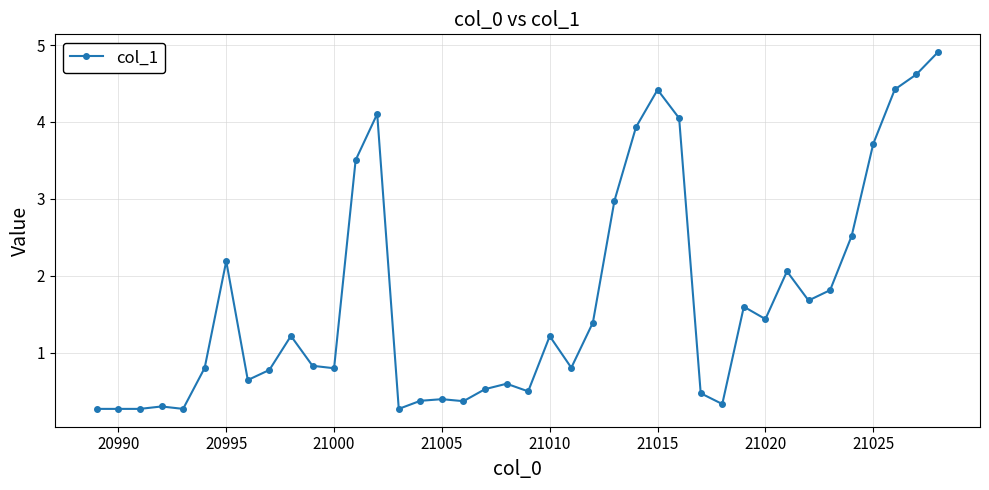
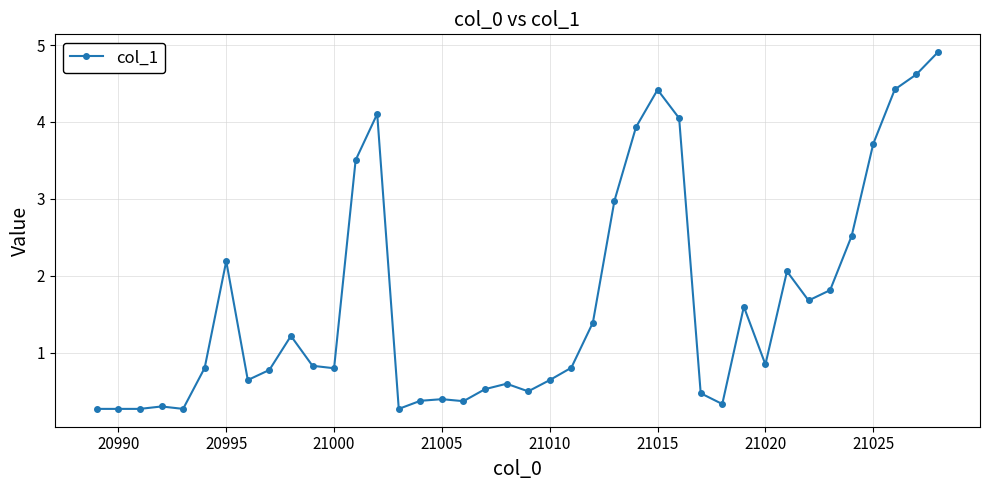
  {
    "20990": 0.3,
    "20995": 2.2,
    "21000": 0.8,
    "21005": 0.4,
-   "21010": 1.2,
+   "21010": 0.6,
    "21015": 4.4,
-   "21020": 1.4,
+   "21020": 0.8,
    "21025": 3.7
  }
